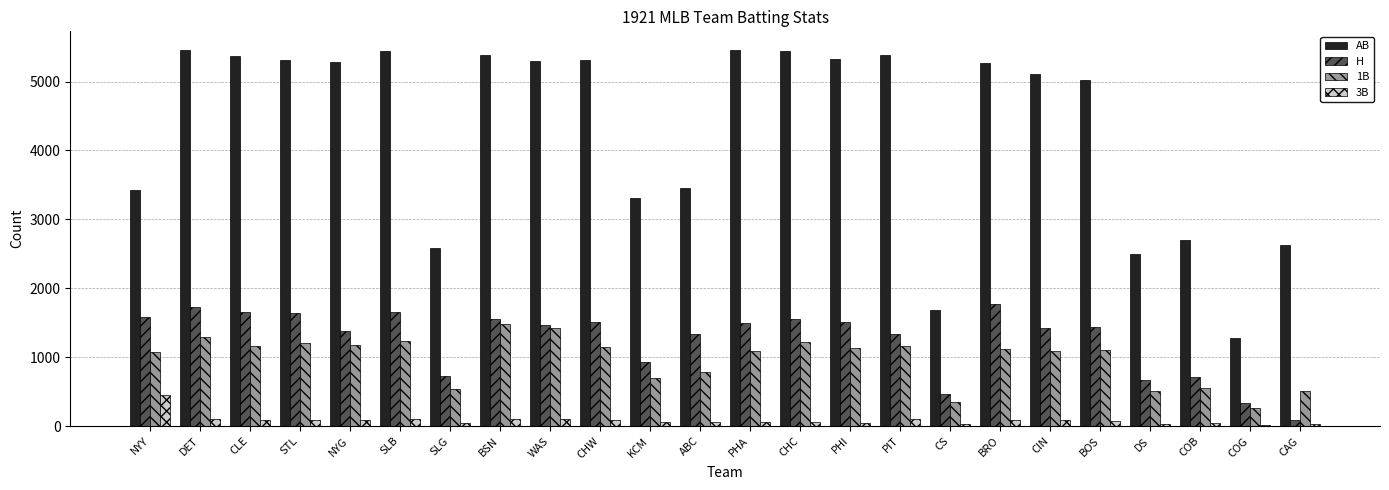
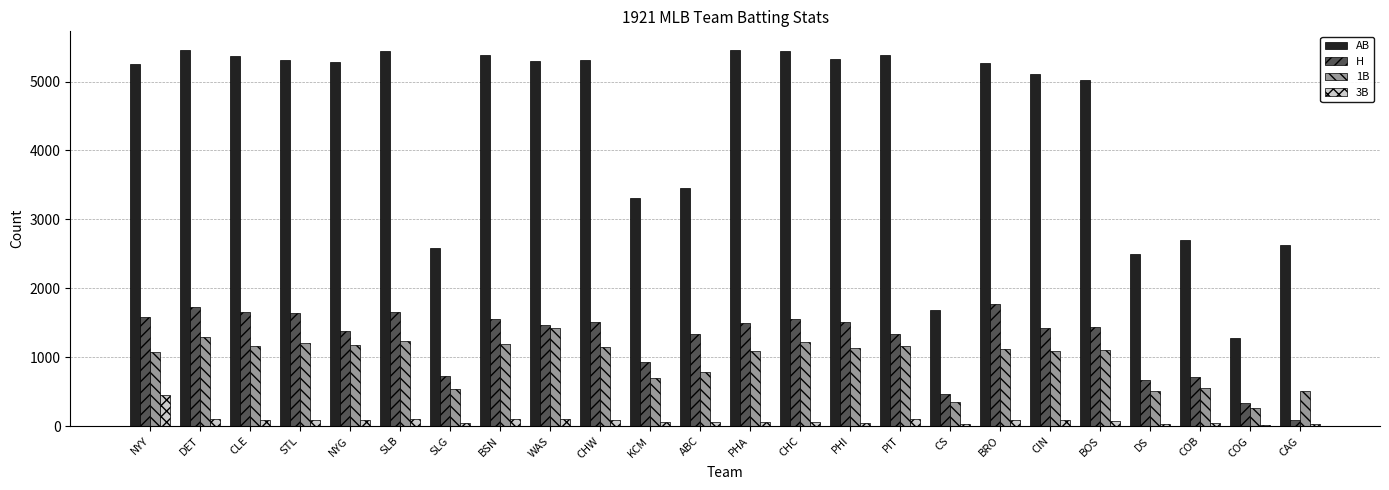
  {
    "AB": {
-     "NYY": 3400,
+     "NYY": 5300,
      "DET": 5500,
      "CLE": 5400,
      "STL": 5300,
      "NYG": 5300,
      "SLB": 5400,
      "SLG": 2600,
      "BSN": 5400,
      "WAS": 5300,
      "CHW": 5300,
      "KCM": 3300,
      "ABC": 3400,
      "PHA": 5500,
      "CHC": 5400,
      "PHI": 5300,
      "PIT": 5400,
      "CS": 1700,
      "BRO": 5300,
      "CIN": 5100,
      "BOS": 5000,
      "DS": 2500,
      "COB": 2700,
      "COG": 1300,
      "CAG": 2600
    },
    "H": {
      "NYY": 1600,
      "DET": 1700,
      "CLE": 1700,
      "STL": 1600,
      "NYG": 1400,
      "SLB": 1700,
      "SLG": 700,
      "BSN": 1600,
      "WAS": 1500,
      "CHW": 1500,
      "KCM": 900,
      "ABC": 1300,
      "PHA": 1500,
      "CHC": 1600,
      "PHI": 1500,
      "PIT": 1300,
      "CS": 500,
      "BRO": 1800,
      "CIN": 1400,
      "BOS": 1400,
      "DS": 700,
      "COB": 700,
      "COG": 300,
      "CAG": 100
    },
    "1B": {
      "NYY": 1100,
      "DET": 1300,
      "CLE": 1200,
      "STL": 1200,
      "NYG": 1200,
      "SLB": 1200,
      "SLG": 500,
-     "BSN": 1500,
+     "BSN": 1200,
      "WAS": 1400,
      "CHW": 1200,
      "KCM": 700,
      "ABC": 800,
      "PHA": 1100,
      "CHC": 1200,
      "PHI": 1100,
      "PIT": 1200,
      "CS": 400,
      "BRO": 1100,
      "CIN": 1100,
      "BOS": 1100,
      "DS": 500,
      "COB": 600,
      "COG": 300,
      "CAG": 500
    },
    "3B": {
      "NYY": 400,
      "DET": 100,
      "CLE": 100,
      "STL": 100,
      "NYG": 100,
      "SLB": 100,
      "SLG": 0,
      "BSN": 100,
      "WAS": 100,
      "CHW": 100,
      "KCM": 100,
      "ABC": 100,
      "PHA": 100,
      "CHC": 100,
      "PHI": 100,
      "PIT": 100,
      "BRO": 100,
      "CIN": 100,
      "BOS": 100,
      "COB": 100
    }
  }
